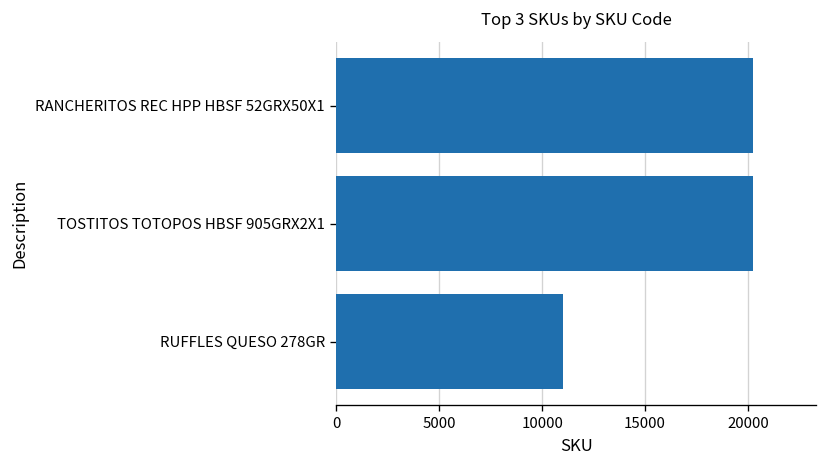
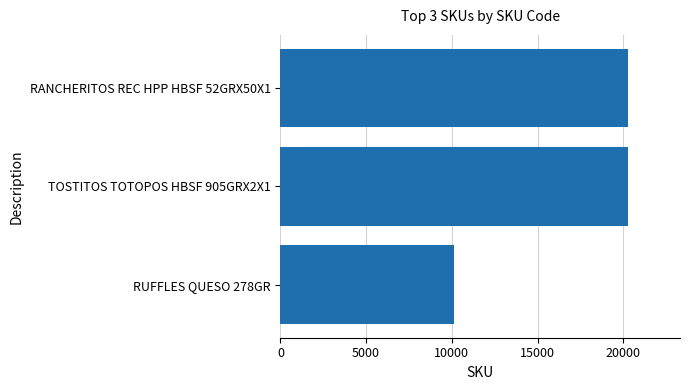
  {
    "RANCHERITOS REC HPP HBSF 52GRX50X1": 20300,
    "TOSTITOS TOTOPOS HBSF 905GRX2X1": 20300,
-   "RUFFLES QUESO 278GR": 11000
+   "RUFFLES QUESO 278GR": 10200
  }
